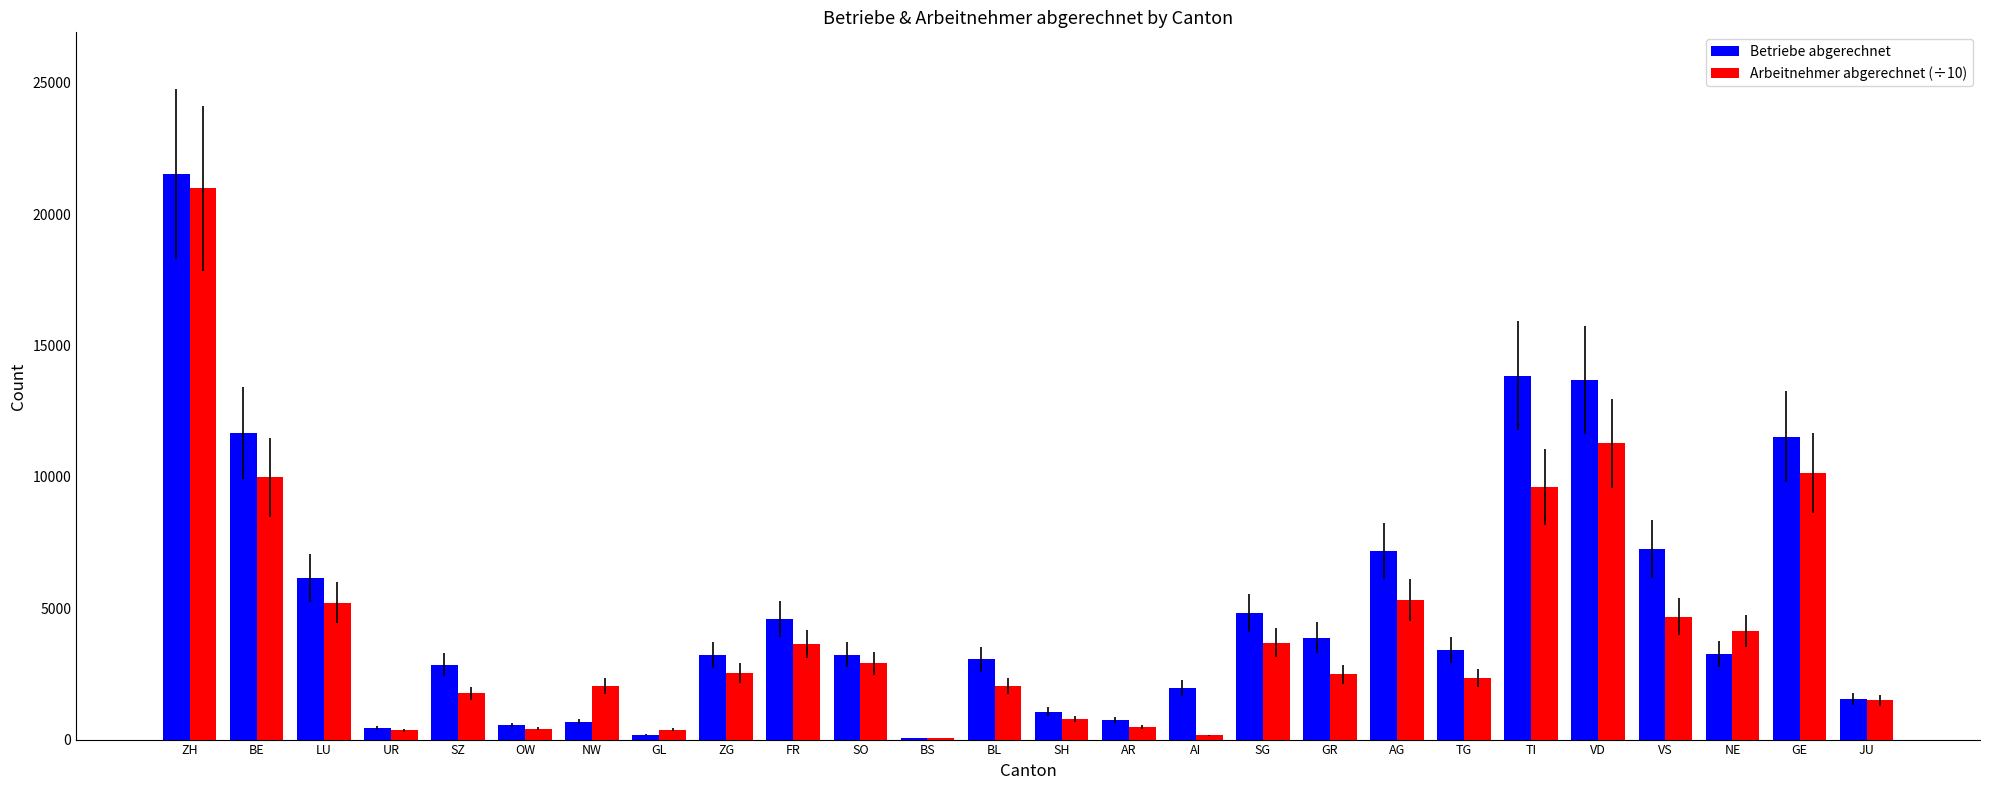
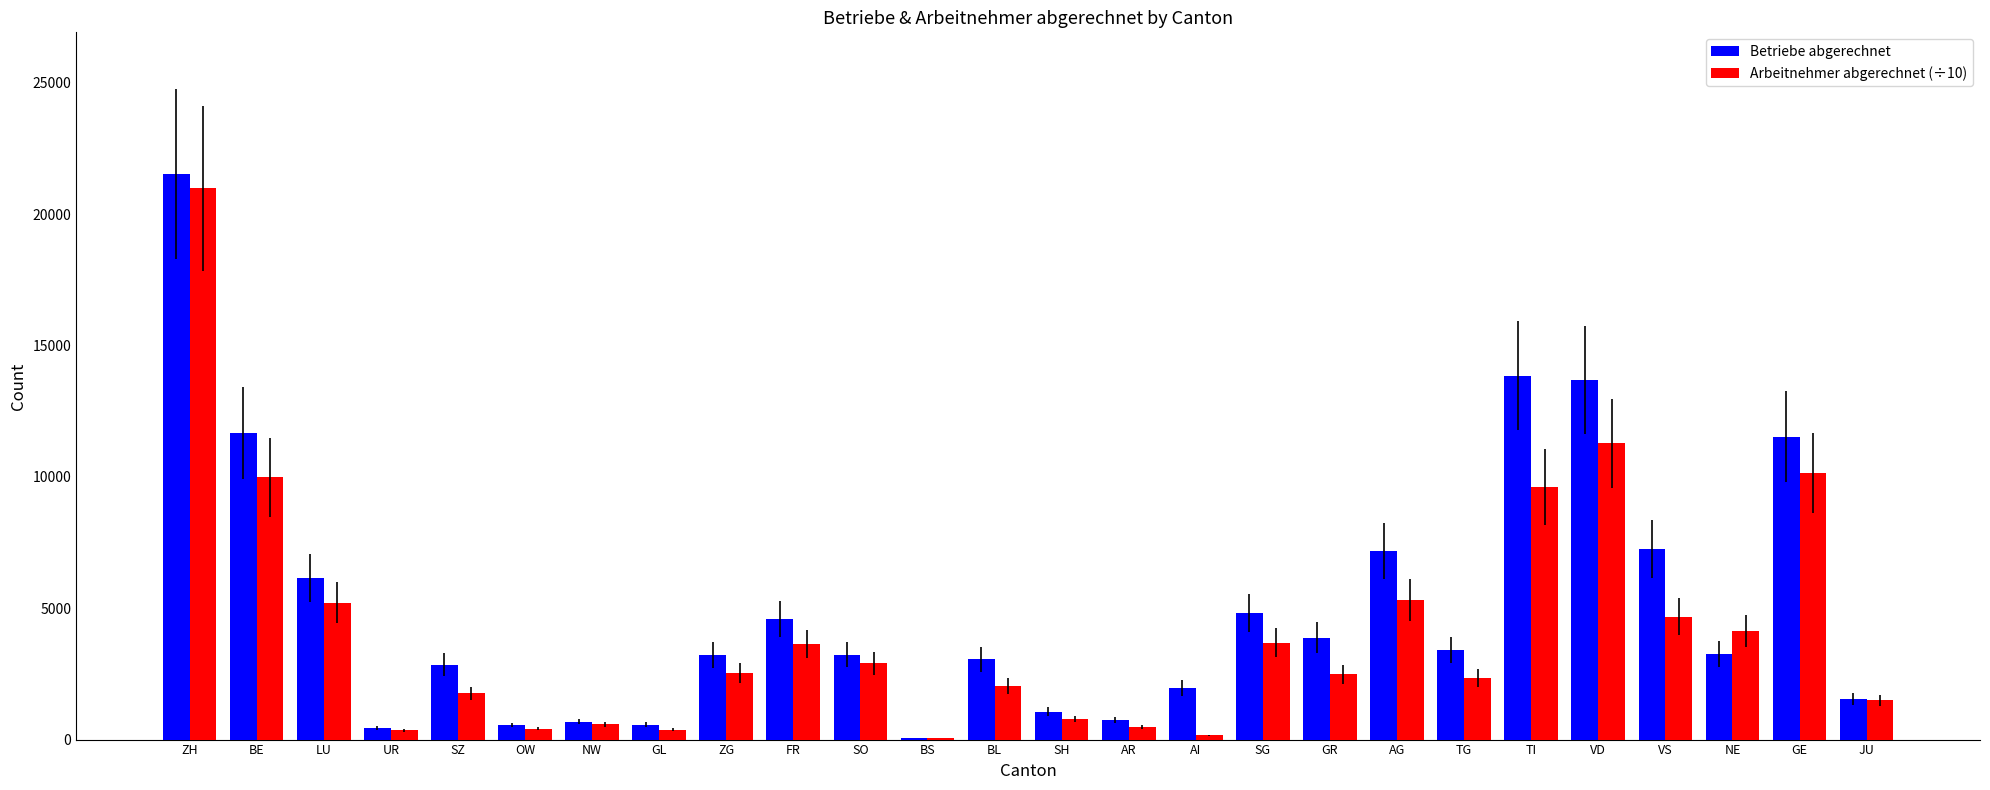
  {
    "Betriebe abgerechnet": {
      "ZH": 21500,
      "BE": 11700,
      "LU": 6100,
      "UR": 400,
      "SZ": 2800,
      "OW": 500,
      "NW": 700,
-     "GL": 200,
+     "GL": 600,
      "ZG": 3200,
      "FR": 4600,
      "SO": 3200,
      "BL": 3000,
      "SH": 1100,
      "AR": 700,
      "AI": 2000,
      "SG": 4800,
      "GR": 3900,
      "AG": 7200,
      "TG": 3400,
      "TI": 13800,
      "VD": 13700,
      "VS": 7300,
      "NE": 3300,
      "GE": 11500,
      "JU": 1500
    },
    "Arbeitnehmer abgerechnet (÷10)": {
      "ZH": 21000,
      "BE": 10000,
      "LU": 5200,
      "UR": 300,
      "SZ": 1800,
      "OW": 400,
-     "NW": 2000,
+     "NW": 600,
      "GL": 400,
      "ZG": 2500,
      "FR": 3600,
      "SO": 2900,
      "BL": 2000,
      "SH": 800,
      "AR": 500,
      "AI": 200,
      "SG": 3700,
      "GR": 2500,
      "AG": 5300,
      "TG": 2300,
      "TI": 9600,
      "VD": 11300,
      "VS": 4700,
      "NE": 4100,
      "GE": 10100,
      "JU": 1500
    }
  }
